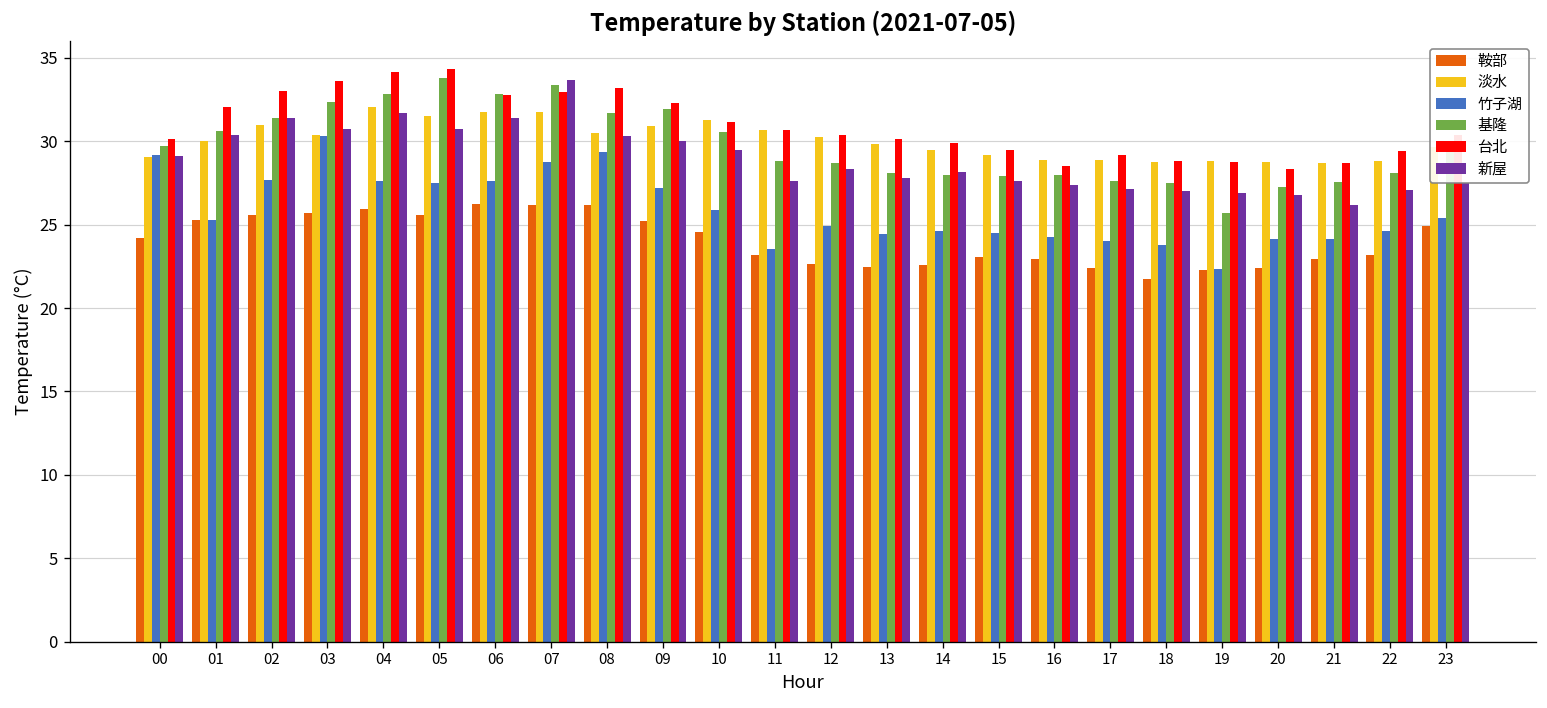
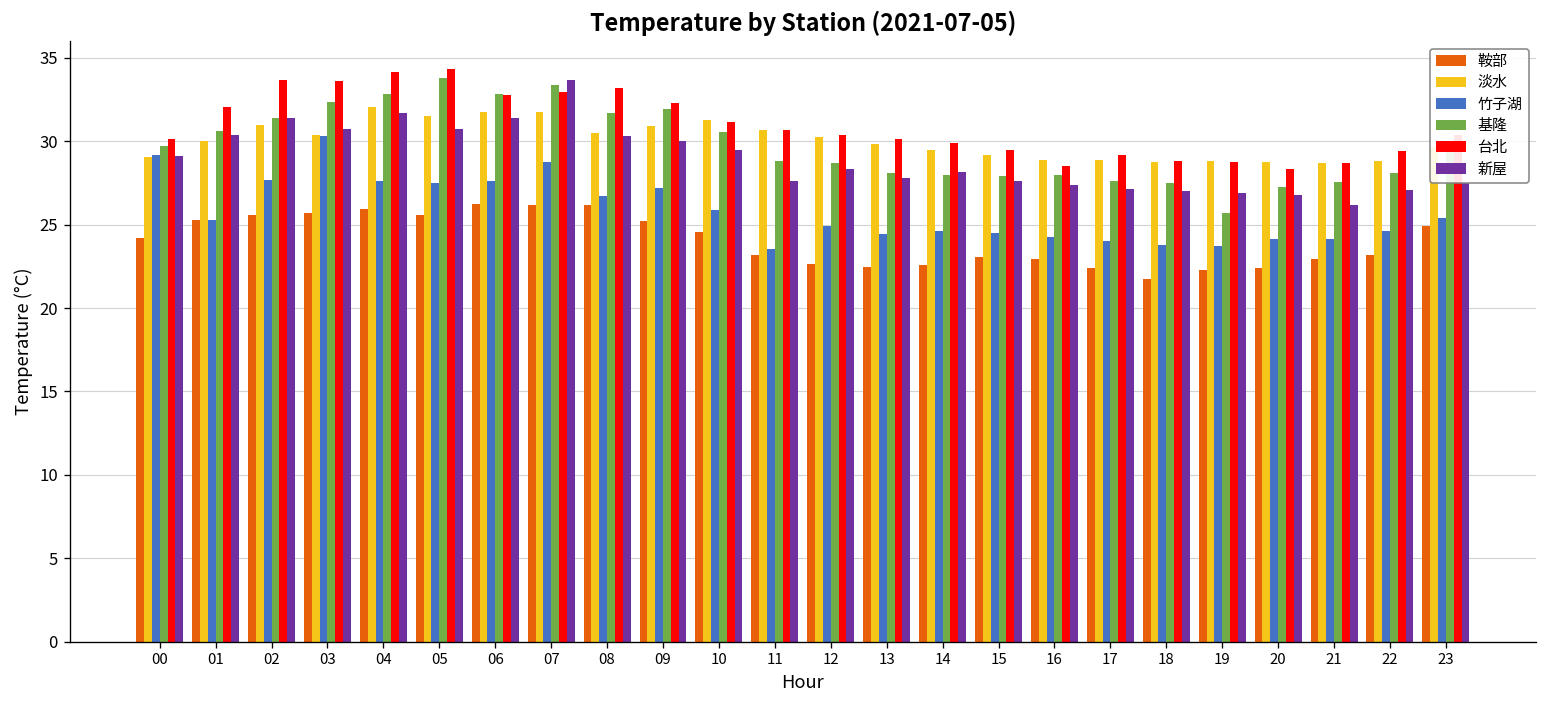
  {
    "鞍部": {
      "00": 24.2,
      "01": 25.3,
      "02": 25.6,
      "03": 25.7,
      "04": 25.9,
      "05": 25.6,
      "06": 26.3,
      "07": 26.2,
      "08": 26.2,
      "09": 25.2,
      "10": 24.6,
      "11": 23.2,
      "12": 22.7,
      "13": 22.5,
      "14": 22.6,
      "15": 23.1,
      "16": 22.9,
      "17": 22.4,
      "18": 21.7,
      "19": 22.3,
      "20": 22.4,
      "21": 22.9,
      "22": 23.2,
      "23": 24.9
    },
    "淡水": {
      "00": 29.1,
      "01": 30.0,
      "02": 31.0,
      "03": 30.3,
      "04": 32.0,
      "05": 31.5,
      "06": 31.8,
      "07": 31.8,
      "08": 30.5,
      "09": 30.9,
      "10": 31.3,
      "11": 30.6,
      "12": 30.3,
      "13": 29.8,
      "14": 29.5,
      "15": 29.2,
      "16": 28.9,
      "17": 28.9,
      "18": 28.8,
      "19": 28.8,
      "20": 28.7,
      "21": 28.7,
      "22": 28.8
    },
    "竹子湖": {
      "00": 29.2,
      "01": 25.3,
      "02": 27.7,
      "03": 30.3,
      "04": 27.6,
      "05": 27.5,
      "06": 27.6,
      "07": 28.8,
-     "08": 29.4,
+     "08": 26.7,
      "09": 27.2,
      "10": 25.9,
      "11": 23.5,
      "12": 24.9,
      "13": 24.5,
      "14": 24.6,
      "15": 24.5,
      "16": 24.3,
      "17": 24.0,
      "18": 23.8,
-     "19": 22.4,
+     "19": 23.7,
      "20": 24.1,
      "21": 24.1,
      "22": 24.6,
      "23": 25.4
    },
    "基隆": {
      "00": 29.7,
      "01": 30.6,
      "02": 31.4,
      "03": 32.3,
      "04": 32.8,
      "05": 33.8,
      "06": 32.8,
      "07": 33.4,
      "08": 31.7,
      "09": 31.9,
      "10": 30.6,
      "11": 28.8,
      "12": 28.7,
      "13": 28.1,
      "14": 28.0,
      "15": 27.9,
      "16": 28.0,
      "17": 27.6,
      "18": 27.5,
      "19": 25.7,
      "20": 27.3,
      "21": 27.6,
      "22": 28.1
    },
    "台北": {
      "00": 30.1,
      "01": 32.0,
-     "02": 33.0,
+     "02": 33.7,
      "03": 33.6,
      "04": 34.2,
      "05": 34.3,
      "06": 32.8,
      "07": 33.0,
      "08": 33.2,
      "09": 32.3,
      "10": 31.2,
      "11": 30.7,
      "12": 30.4,
      "13": 30.1,
      "14": 29.9,
      "15": 29.4,
      "16": 28.5,
      "17": 29.1,
      "18": 28.8,
      "19": 28.7,
      "20": 28.3,
      "21": 28.7,
      "22": 29.4
    },
    "新屋": {
      "00": 29.1,
      "01": 30.4,
      "02": 31.4,
      "03": 30.7,
      "04": 31.7,
      "05": 30.7,
      "06": 31.4,
      "07": 33.7,
      "08": 30.3,
      "09": 30.0,
      "10": 29.5,
      "11": 27.6,
      "12": 28.3,
      "13": 27.8,
      "14": 28.1,
      "15": 27.6,
      "16": 27.4,
      "17": 27.1,
      "18": 27.0,
      "19": 26.9,
      "20": 26.8,
      "21": 26.2,
      "22": 27.1
    }
  }
